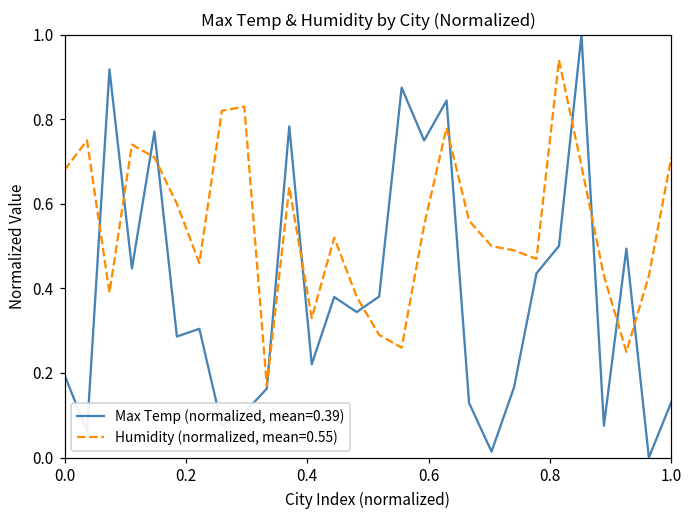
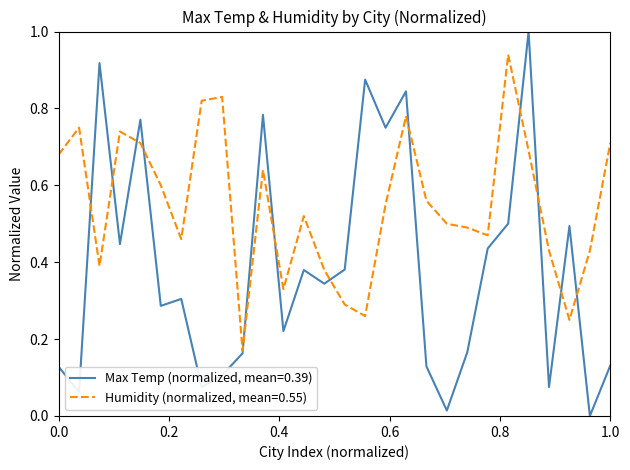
  {
    "Max Temp (normalized, mean=0.39)": {
-     "0.0": 0.20,
+     "0.0": 0.13,
      "1.0": 0.13
    },
    "Humidity (normalized, mean=0.55)": {
      "0.0": 0.68,
      "1.0": 0.71
    }
  }
